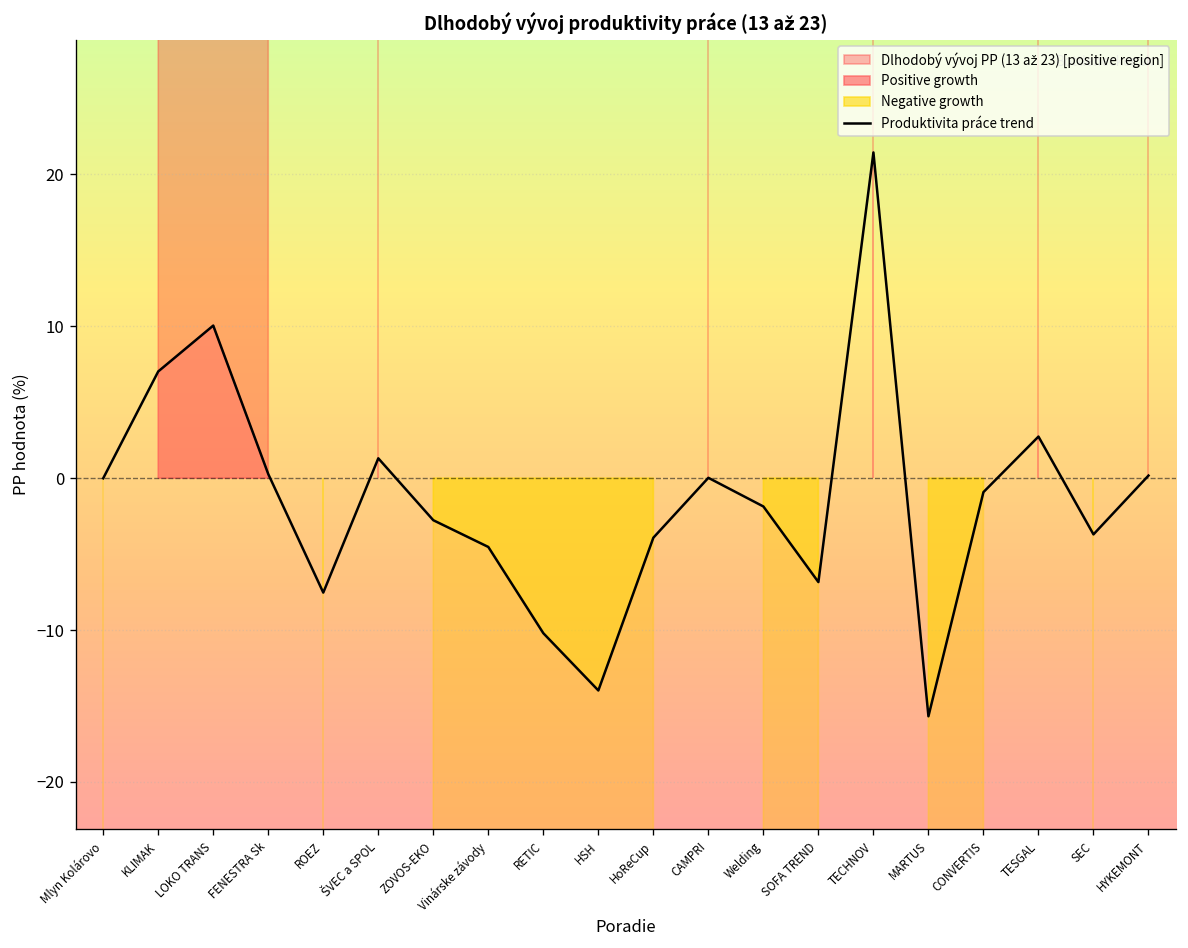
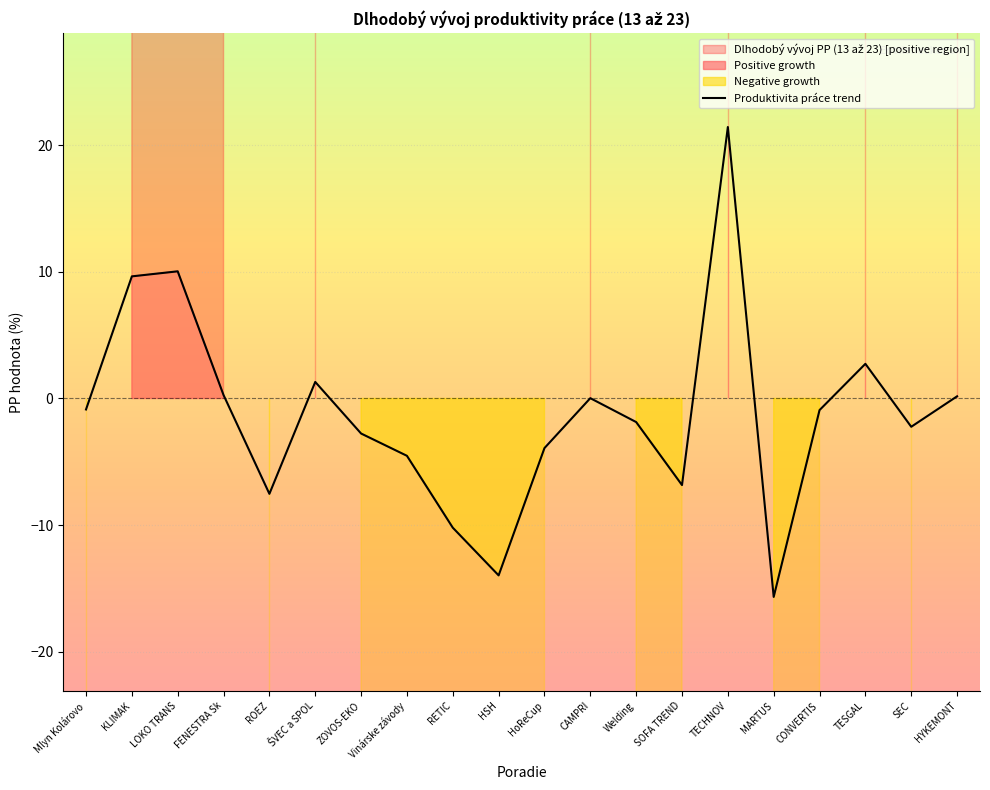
  {
-   "Mlyn Kolárovo": 0.0,
-   "KLIMAK": 7.0,
+   "Mlyn Kolárovo": -0.9,
+   "KLIMAK": 9.7,
    "LOKO TRANS": 10.0,
    "FENESTRA Sk": 0.3,
    "ROEZ": -7.5,
    "ŠVEC a SPOL": 1.3,
    "ZOVOS-EKO": -2.8,
    "Vinárske závody": -4.5,
    "RETIC": -10.2,
    "HSH": -14.0,
    "HoReCup": -3.9,
    "CAMPRI": 0.0,
    "Welding": -1.9,
    "SOFA TREND": -6.8,
    "TECHNOV": 21.4,
    "MARTUS": -15.7,
    "CONVERTIS": -0.9,
    "TESGAL": 2.7,
-   "SEC": -3.7,
+   "SEC": -2.2,
    "HYKEMONT": 0.2
  }
